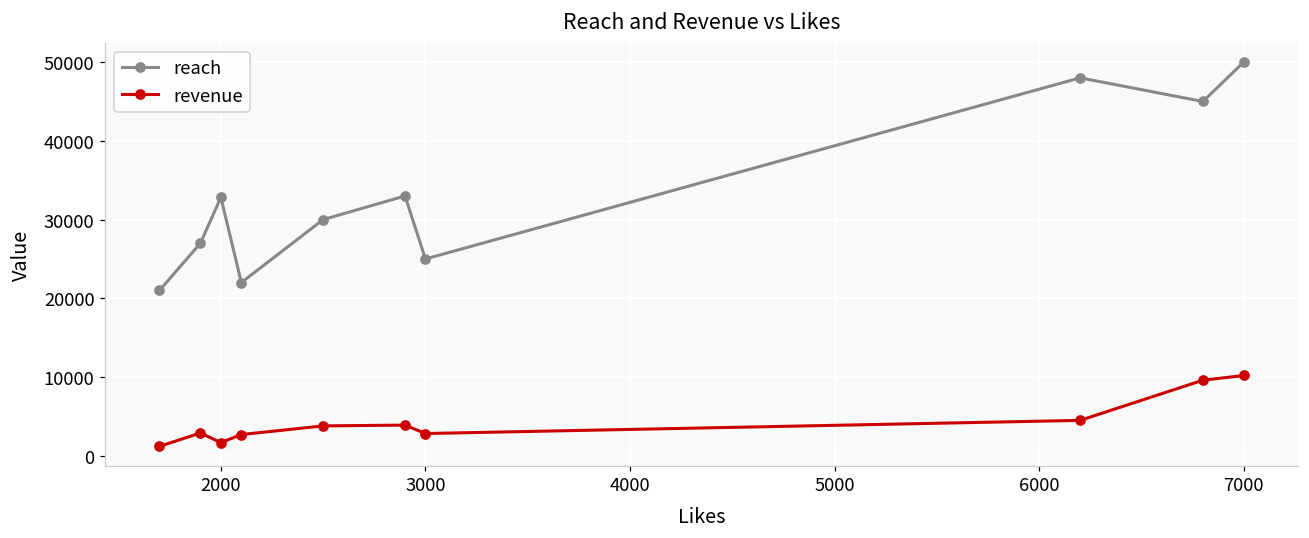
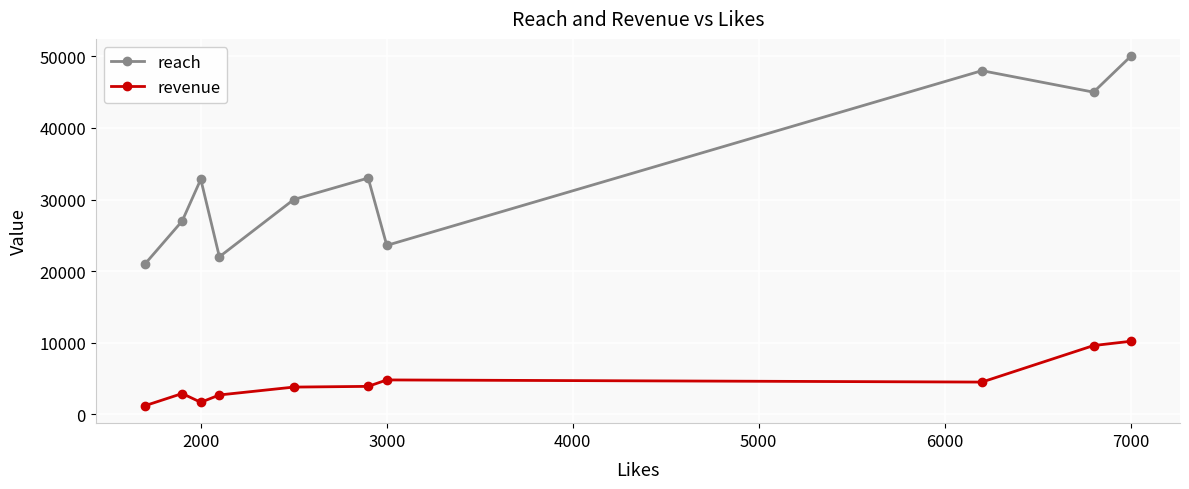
  {
    "reach": {
      "2000": 33000,
-     "3000": 25000,
+     "3000": 24000,
      "7000": 50000
    },
    "revenue": {
      "2000": 2000,
-     "3000": 3000,
+     "3000": 5000,
      "7000": 10000
    }
  }
